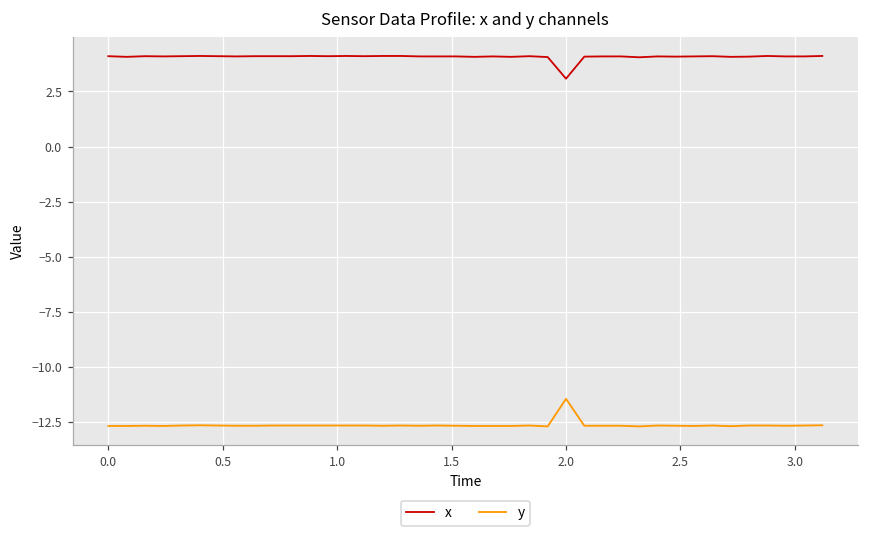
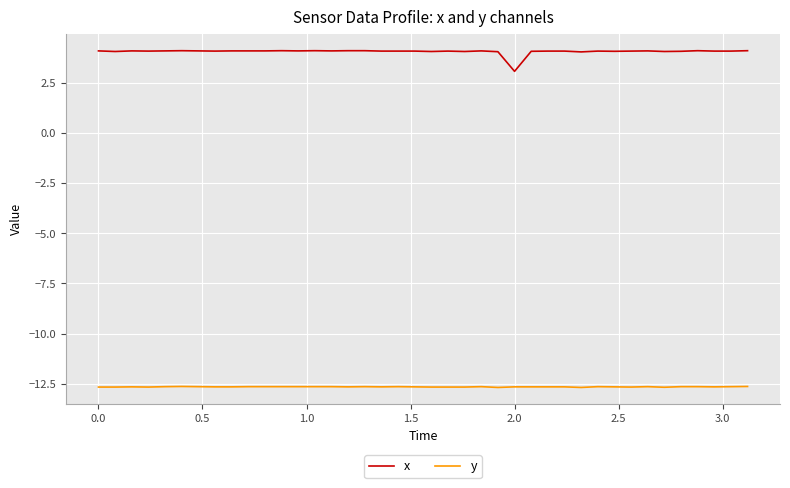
  {
    "x": {
      "0.0": 4.1,
      "2.0": 3.1
    },
    "y": {
      "0.0": -12.7,
-     "2.0": -11.4
+     "2.0": -12.7
    }
  }
